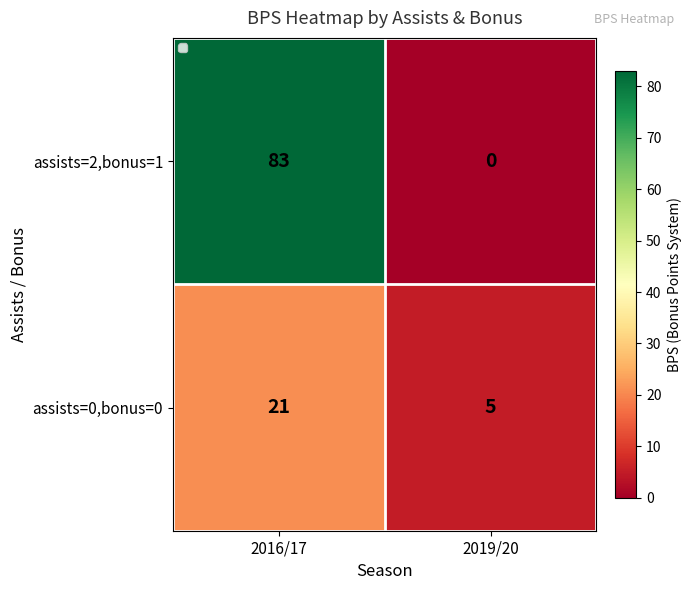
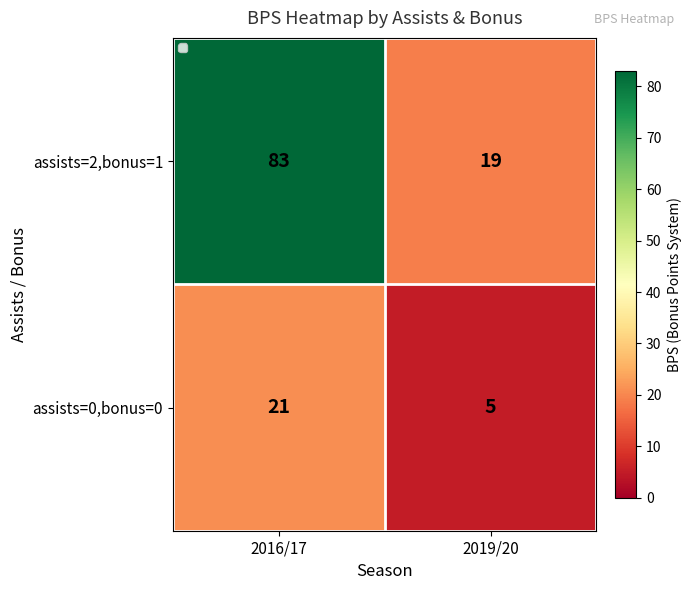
  {
    "assists=2,bonus=1": {
      "2016/17": 83,
-     "2019/20": 0
+     "2019/20": 19
    },
    "assists=0,bonus=0": {
      "2016/17": 21,
      "2019/20": 5
    }
  }
